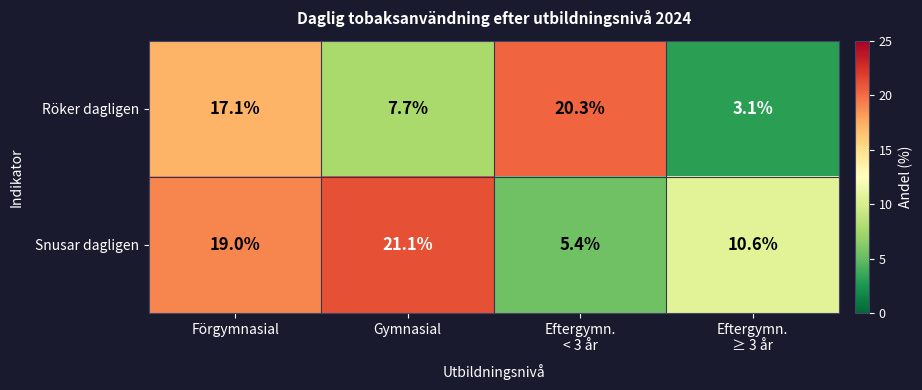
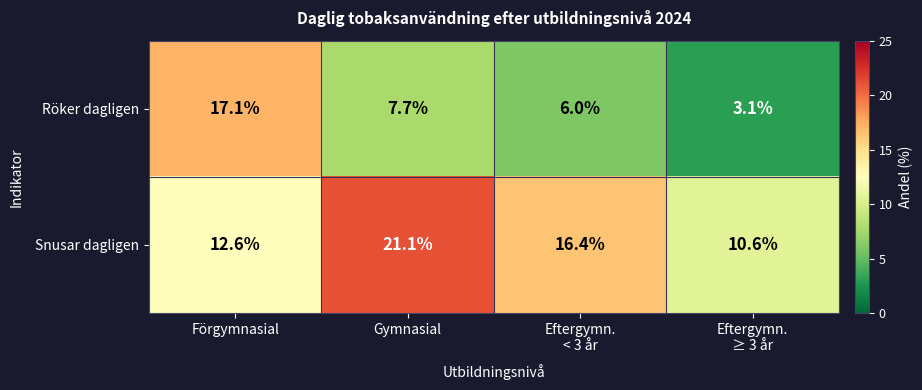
  {
    "Röker dagligen": {
      "Förgymnasial": "17.1%",
      "Gymnasial": "7.7%",
-     "Eftergymn. < 3 år": "20.3%",
+     "Eftergymn. < 3 år": "6.0%",
      "Eftergymn. ≥ 3 år": "3.1%"
    },
    "Snusar dagligen": {
-     "Förgymnasial": "19.0%",
+     "Förgymnasial": "12.6%",
      "Gymnasial": "21.1%",
-     "Eftergymn. < 3 år": "5.4%",
+     "Eftergymn. < 3 år": "16.4%",
      "Eftergymn. ≥ 3 år": "10.6%"
    }
  }
